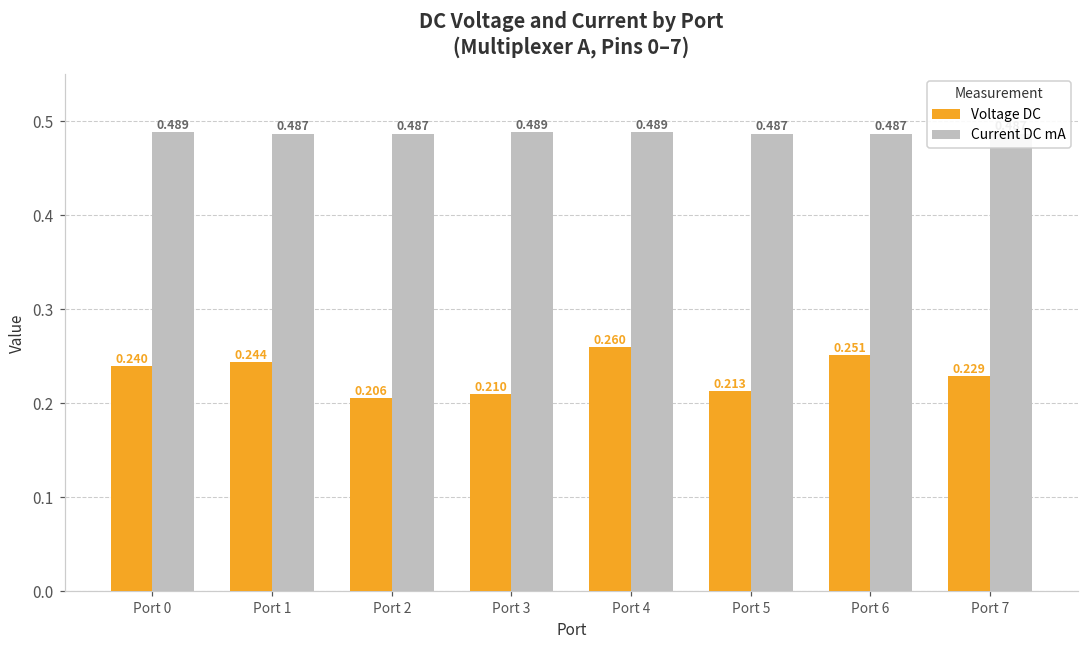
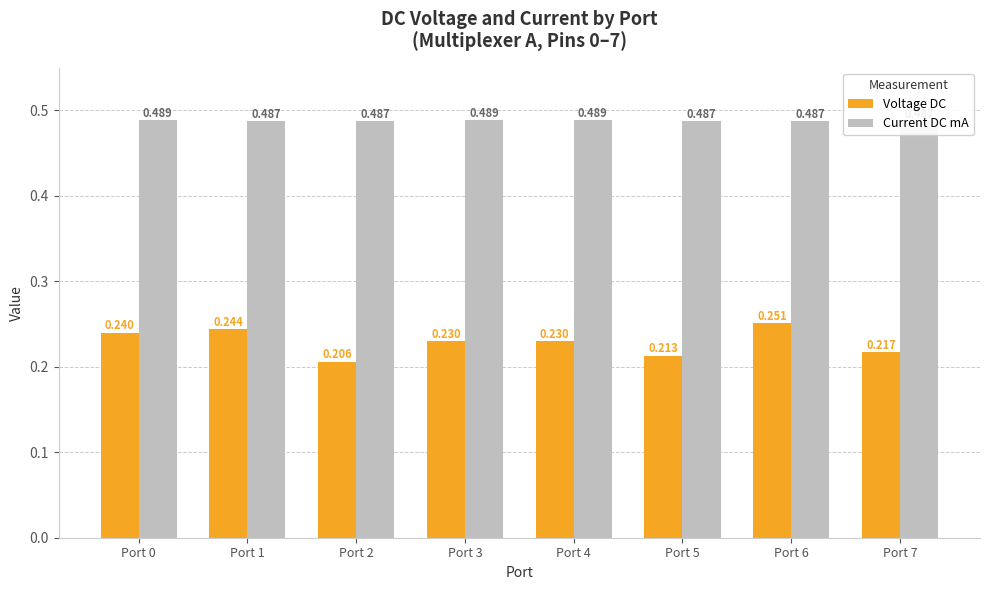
  {
    "Voltage DC": {
      "Port 0": 0.240,
      "Port 1": 0.244,
      "Port 2": 0.206,
-     "Port 3": 0.210,
-     "Port 4": 0.260,
+     "Port 3": 0.230,
+     "Port 4": 0.230,
      "Port 5": 0.213,
      "Port 6": 0.251,
-     "Port 7": 0.229
+     "Port 7": 0.217
    },
    "Current DC mA": {
      "Port 0": 0.489,
      "Port 1": 0.487,
      "Port 2": 0.487,
      "Port 3": 0.489,
      "Port 4": 0.489,
      "Port 5": 0.487,
      "Port 6": 0.487
    }
  }
